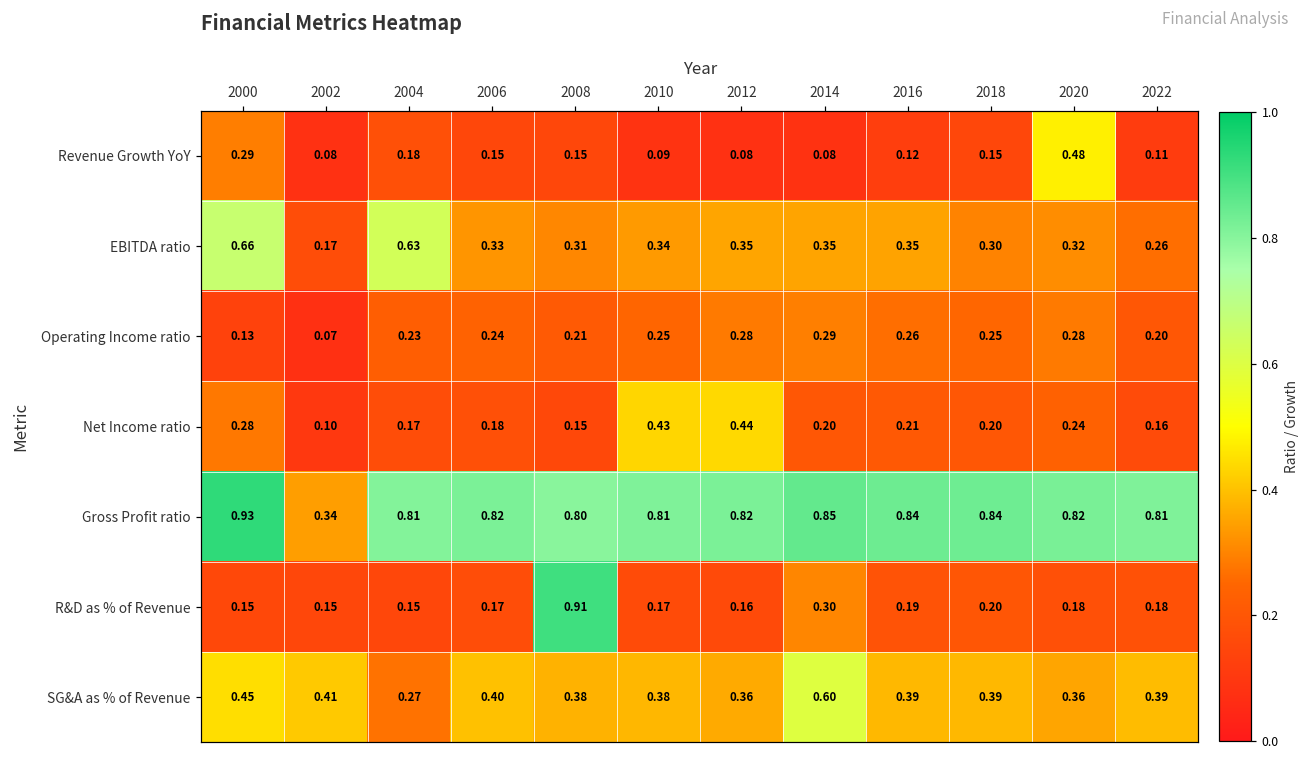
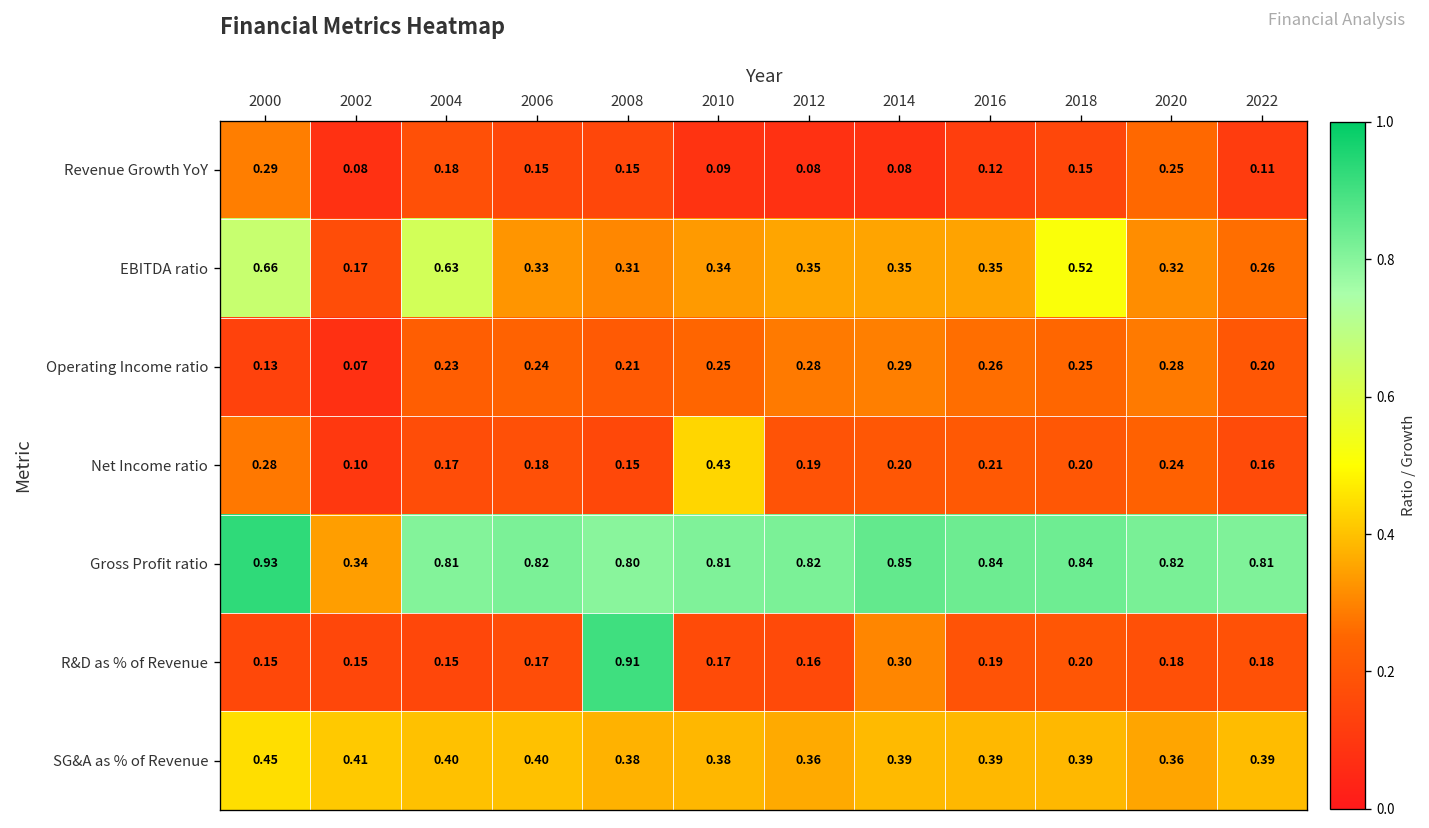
  {
    "Revenue Growth YoY": {
      "2000": 0.29,
      "2002": 0.08,
      "2004": 0.18,
      "2006": 0.15,
      "2008": 0.15,
      "2010": 0.09,
      "2012": 0.08,
      "2014": 0.08,
      "2016": 0.12,
      "2018": 0.15,
-     "2020": 0.48,
+     "2020": 0.25,
      "2022": 0.11
    },
    "EBITDA ratio": {
      "2000": 0.66,
      "2002": 0.17,
      "2004": 0.63,
      "2006": 0.33,
      "2008": 0.31,
      "2010": 0.34,
      "2012": 0.35,
      "2014": 0.35,
      "2016": 0.35,
-     "2018": 0.30,
+     "2018": 0.52,
      "2020": 0.32,
      "2022": 0.26
    },
    "Operating Income ratio": {
      "2000": 0.13,
      "2002": 0.07,
      "2004": 0.23,
      "2006": 0.24,
      "2008": 0.21,
      "2010": 0.25,
      "2012": 0.28,
      "2014": 0.29,
      "2016": 0.26,
      "2018": 0.25,
      "2020": 0.28,
      "2022": 0.20
    },
    "Net Income ratio": {
      "2000": 0.28,
      "2002": 0.10,
      "2004": 0.17,
      "2006": 0.18,
      "2008": 0.15,
      "2010": 0.43,
-     "2012": 0.44,
+     "2012": 0.19,
      "2014": 0.20,
      "2016": 0.21,
      "2018": 0.20,
      "2020": 0.24,
      "2022": 0.16
    },
    "Gross Profit ratio": {
      "2000": 0.93,
      "2002": 0.34,
      "2004": 0.81,
      "2006": 0.82,
      "2008": 0.80,
      "2010": 0.81,
      "2012": 0.82,
      "2014": 0.85,
      "2016": 0.84,
      "2018": 0.84,
      "2020": 0.82,
      "2022": 0.81
    },
    "R&D as % of Revenue": {
      "2000": 0.15,
      "2002": 0.15,
      "2004": 0.15,
      "2006": 0.17,
      "2008": 0.91,
      "2010": 0.17,
      "2012": 0.16,
      "2014": 0.30,
      "2016": 0.19,
      "2018": 0.20,
      "2020": 0.18,
      "2022": 0.18
    },
    "SG&A as % of Revenue": {
      "2000": 0.45,
      "2002": 0.41,
-     "2004": 0.27,
+     "2004": 0.40,
      "2006": 0.40,
      "2008": 0.38,
      "2010": 0.38,
      "2012": 0.36,
-     "2014": 0.60,
+     "2014": 0.39,
      "2016": 0.39,
      "2018": 0.39,
      "2020": 0.36,
      "2022": 0.39
    }
  }
